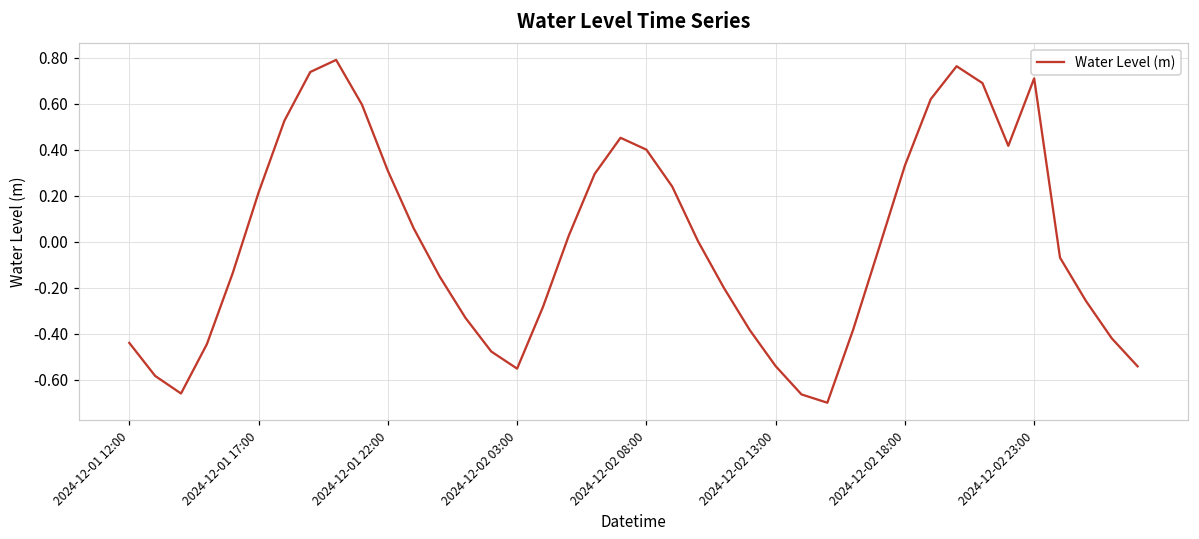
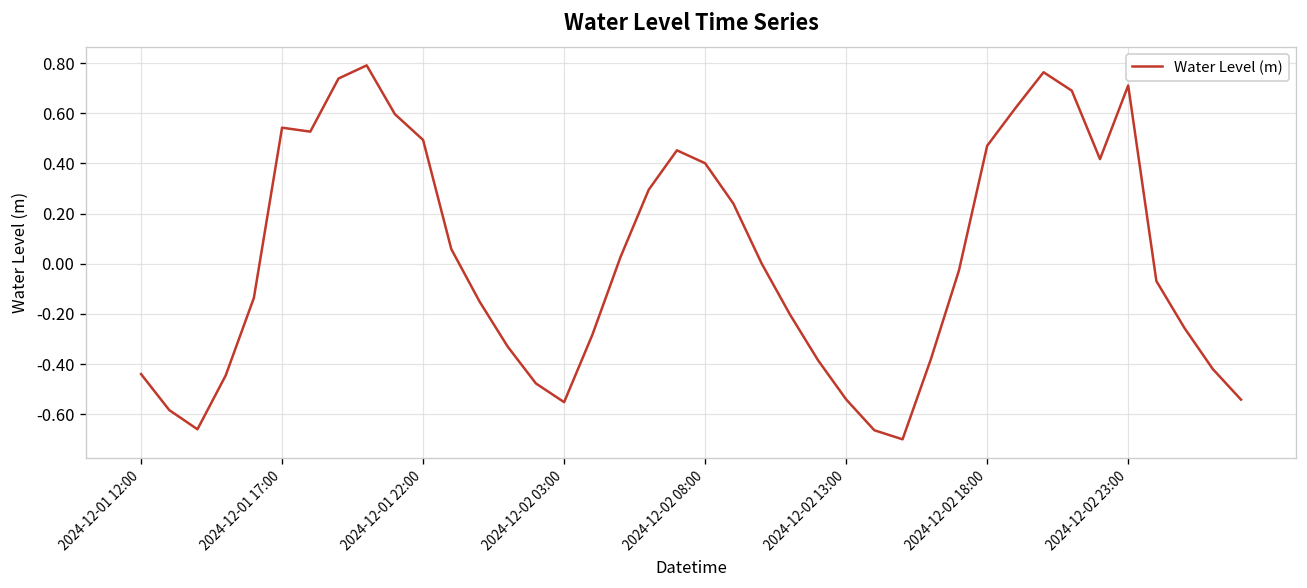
  {
    "2024-12-01 12:00": -0.44,
-   "2024-12-01 17:00": 0.21,
-   "2024-12-01 22:00": 0.31,
+   "2024-12-01 17:00": 0.54,
+   "2024-12-01 22:00": 0.49,
    "2024-12-02 03:00": -0.55,
    "2024-12-02 08:00": 0.40,
    "2024-12-02 13:00": -0.54,
-   "2024-12-02 18:00": 0.33,
+   "2024-12-02 18:00": 0.47,
    "2024-12-02 23:00": 0.71
  }
